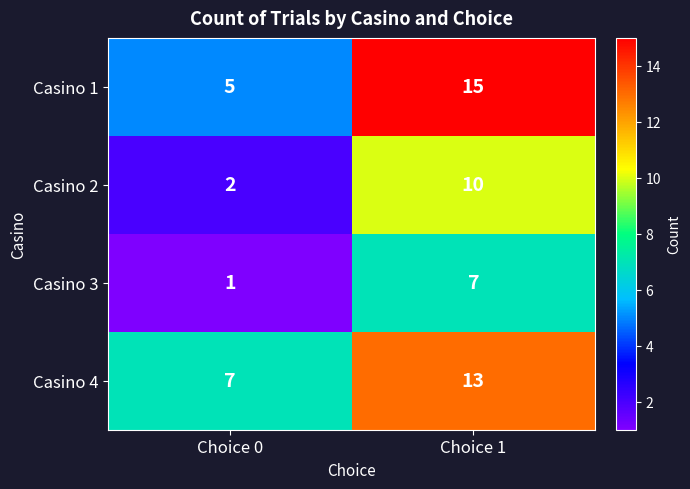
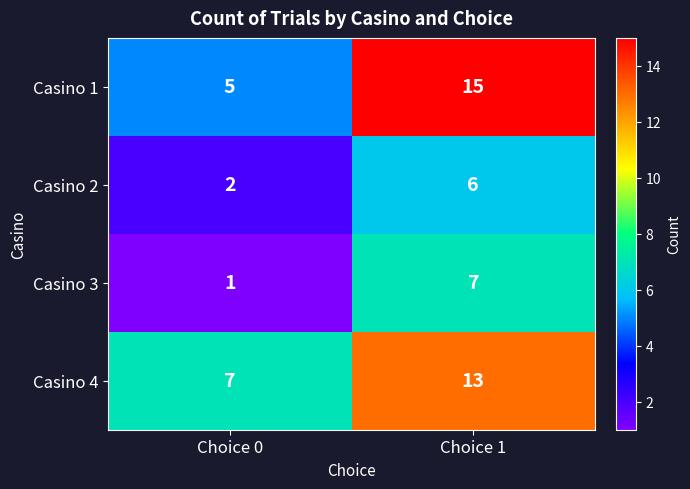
  {
    "Casino 1": {
      "Choice 0": 5,
      "Choice 1": 15
    },
    "Casino 2": {
      "Choice 0": 2,
-     "Choice 1": 10
+     "Choice 1": 6
    },
    "Casino 3": {
      "Choice 0": 1,
      "Choice 1": 7
    },
    "Casino 4": {
      "Choice 0": 7,
      "Choice 1": 13
    }
  }
